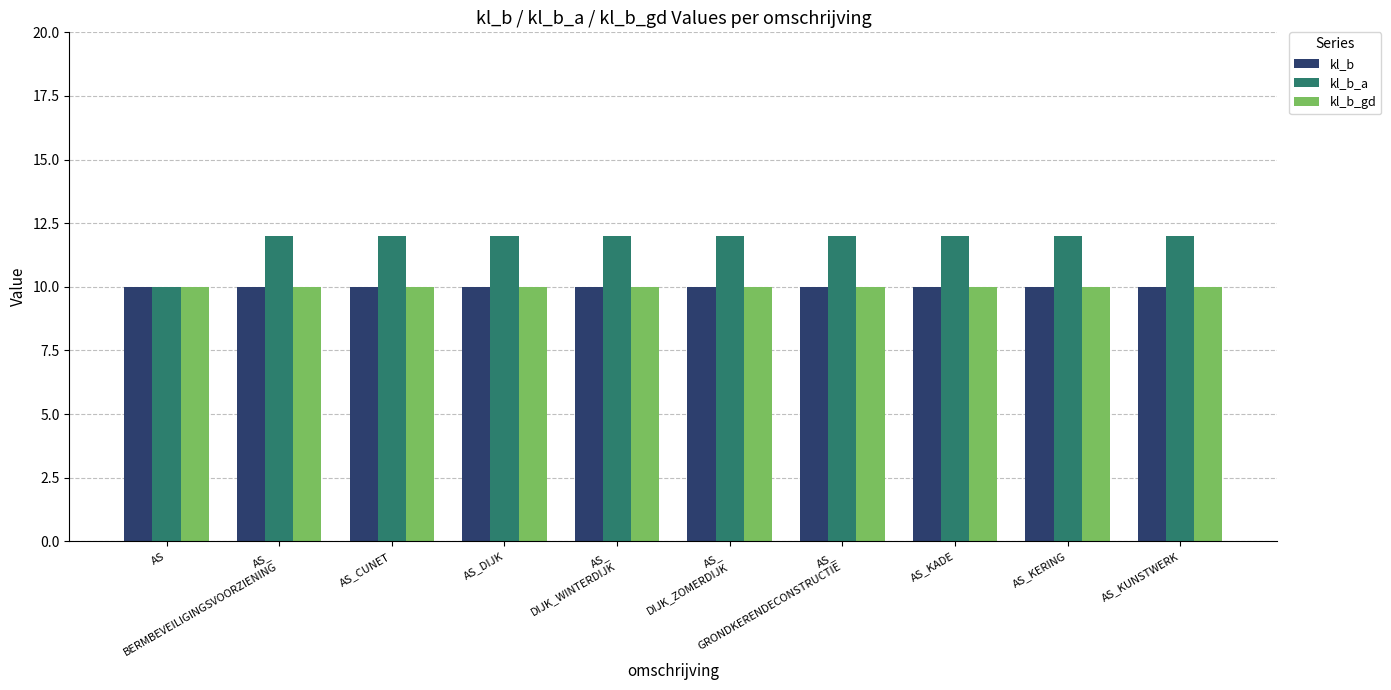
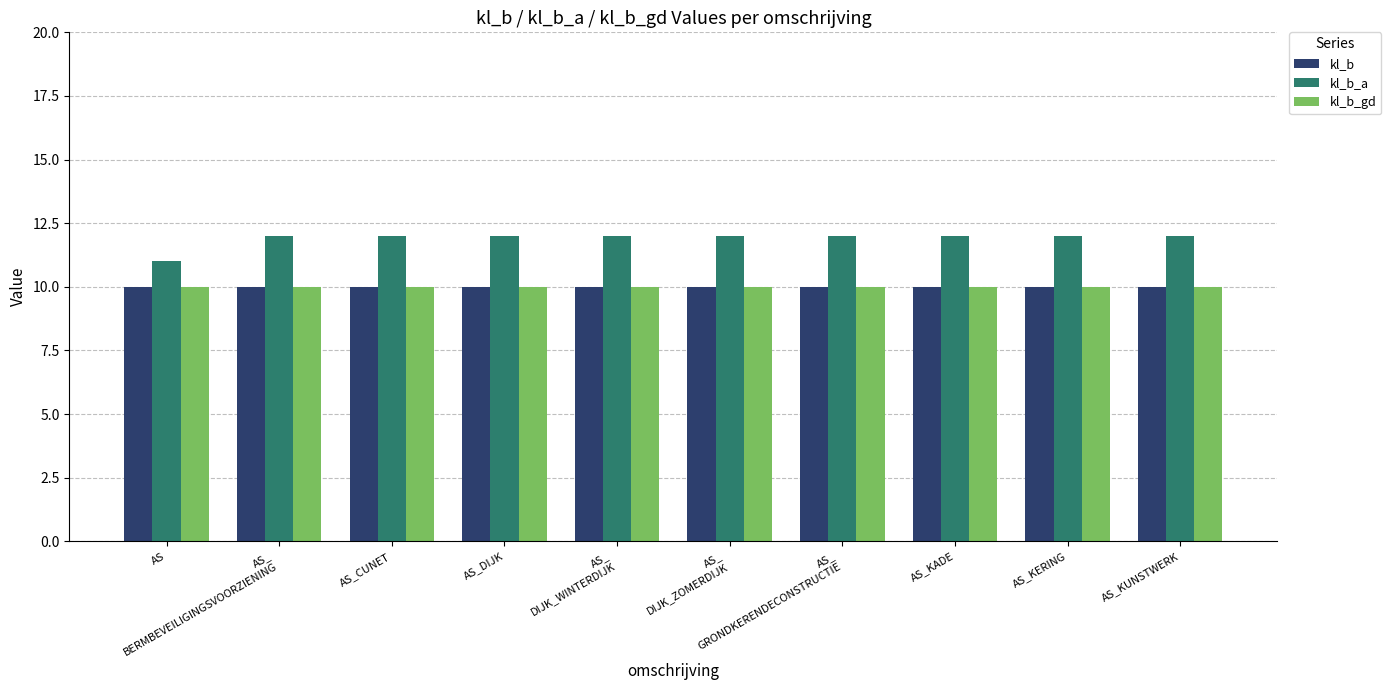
  {
    "kl_b": {
      "AS": 10,
      "AS_ BERMBEVEILIGINGSVOORZIENING": 10,
      "AS_CUNET": 10,
      "AS_DIJK": 10,
      "AS_ DIJK_WINTERDIJK": 10,
      "AS_ DIJK_ZOMERDIJK": 10,
      "AS_ GRONDKERENDECONSTRUCTIE": 10,
      "AS_KADE": 10,
      "AS_KERING": 10,
      "AS_KUNSTWERK": 10
    },
    "kl_b_a": {
-     "AS": 10,
+     "AS": 11,
      "AS_ BERMBEVEILIGINGSVOORZIENING": 12,
      "AS_CUNET": 12,
      "AS_DIJK": 12,
      "AS_ DIJK_WINTERDIJK": 12,
      "AS_ DIJK_ZOMERDIJK": 12,
      "AS_ GRONDKERENDECONSTRUCTIE": 12,
      "AS_KADE": 12,
      "AS_KERING": 12,
      "AS_KUNSTWERK": 12
    },
    "kl_b_gd": {
      "AS": 10,
      "AS_ BERMBEVEILIGINGSVOORZIENING": 10,
      "AS_CUNET": 10,
      "AS_DIJK": 10,
      "AS_ DIJK_WINTERDIJK": 10,
      "AS_ DIJK_ZOMERDIJK": 10,
      "AS_ GRONDKERENDECONSTRUCTIE": 10,
      "AS_KADE": 10,
      "AS_KERING": 10,
      "AS_KUNSTWERK": 10
    }
  }
